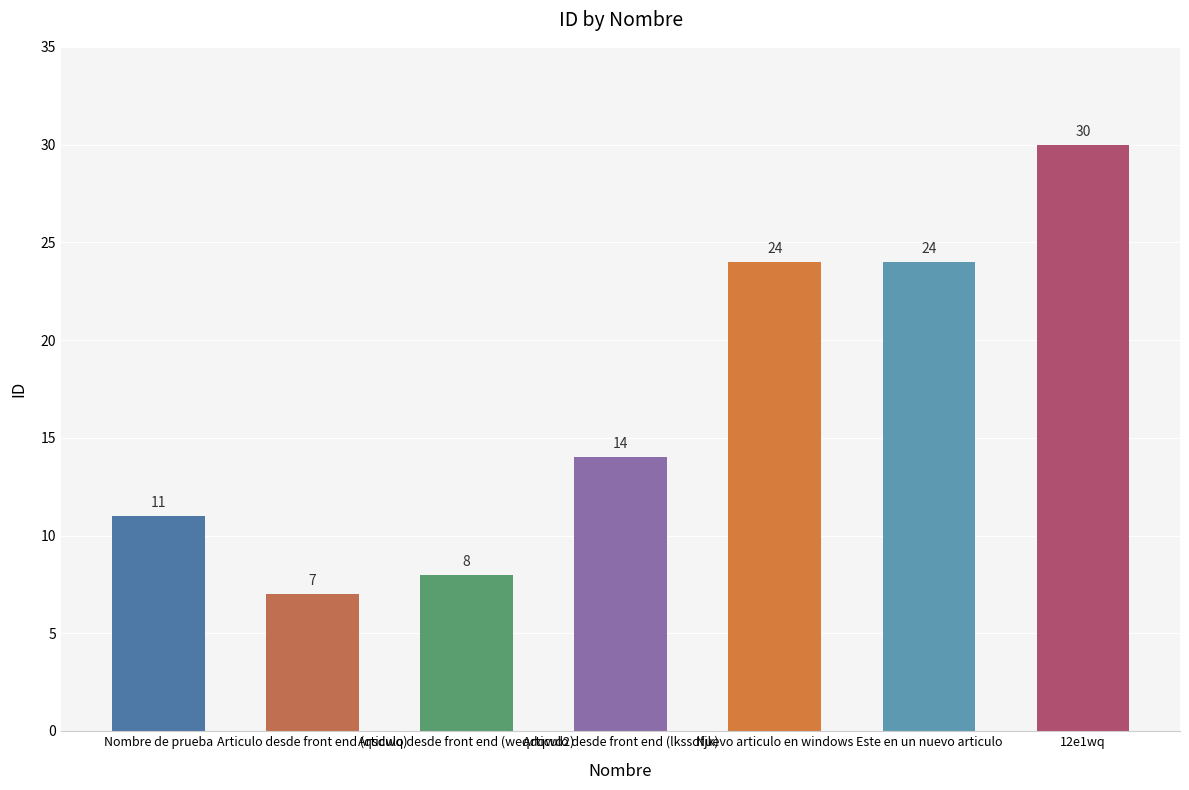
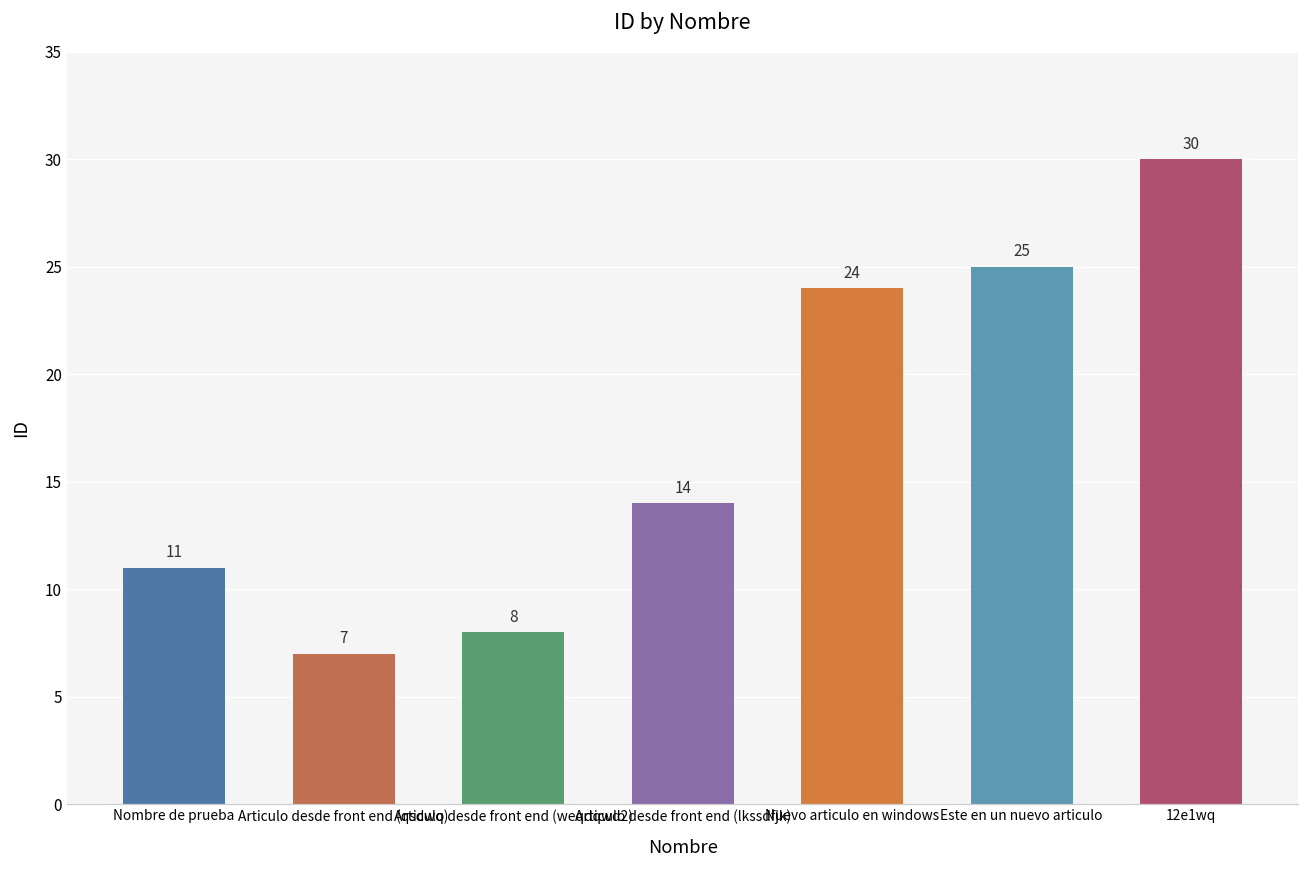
  {
    "Nombre de prueba": 11,
    "Nuevo articulo en windows": 24,
-   "Este en un nuevo articulo": 24,
+   "Este en un nuevo articulo": 25,
    "12e1wq": 30
  }
